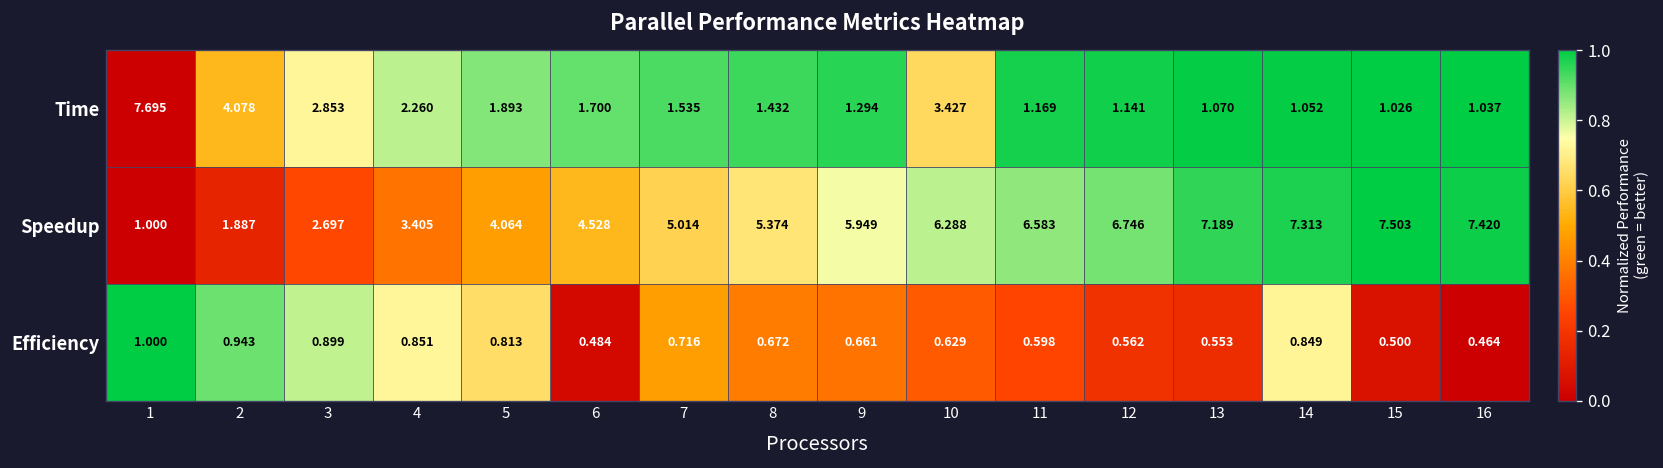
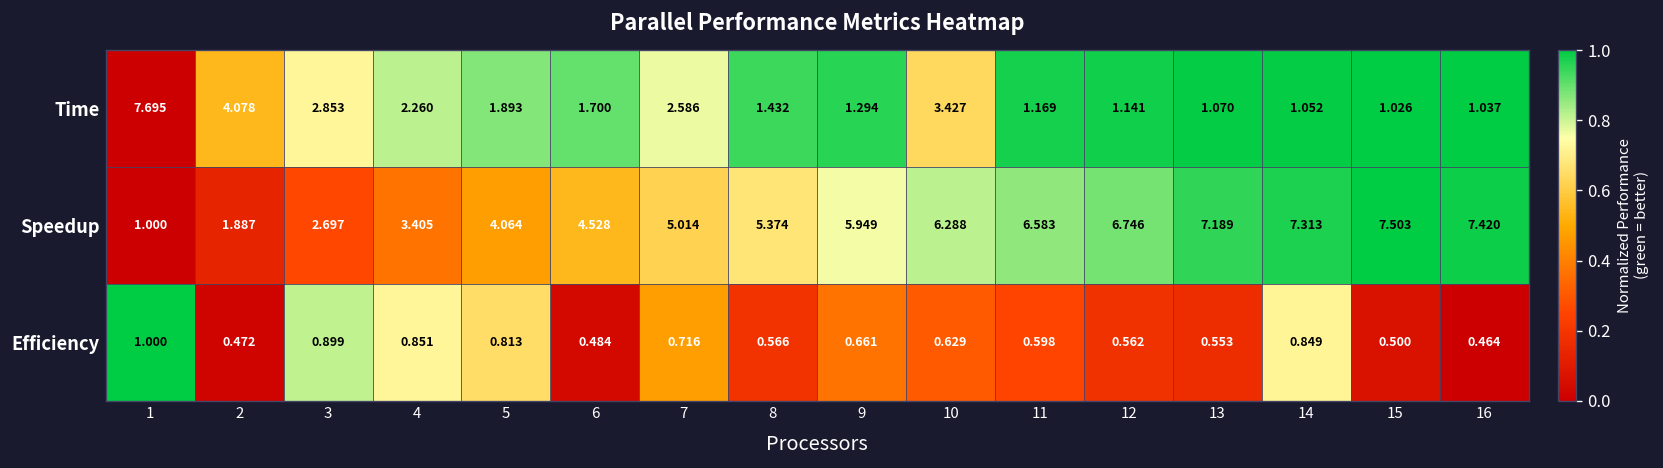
  {
    "Time": {
      "1": 7.695,
      "2": 4.078,
      "3": 2.853,
      "4": 2.260,
      "5": 1.893,
      "6": 1.700,
-     "7": 1.535,
+     "7": 2.586,
      "8": 1.432,
      "9": 1.294,
      "10": 3.427,
      "11": 1.169,
      "12": 1.141,
      "13": 1.070,
      "14": 1.052,
      "15": 1.026,
      "16": 1.037
    },
    "Speedup": {
      "1": 1.000,
      "2": 1.887,
      "3": 2.697,
      "4": 3.405,
      "5": 4.064,
      "6": 4.528,
      "7": 5.014,
      "8": 5.374,
      "9": 5.949,
      "10": 6.288,
      "11": 6.583,
      "12": 6.746,
      "13": 7.189,
      "14": 7.313,
      "15": 7.503,
      "16": 7.420
    },
    "Efficiency": {
      "1": 1.000,
-     "2": 0.943,
+     "2": 0.472,
      "3": 0.899,
      "4": 0.851,
      "5": 0.813,
      "6": 0.484,
      "7": 0.716,
-     "8": 0.672,
+     "8": 0.566,
      "9": 0.661,
      "10": 0.629,
      "11": 0.598,
      "12": 0.562,
      "13": 0.553,
      "14": 0.849,
      "15": 0.500,
      "16": 0.464
    }
  }
